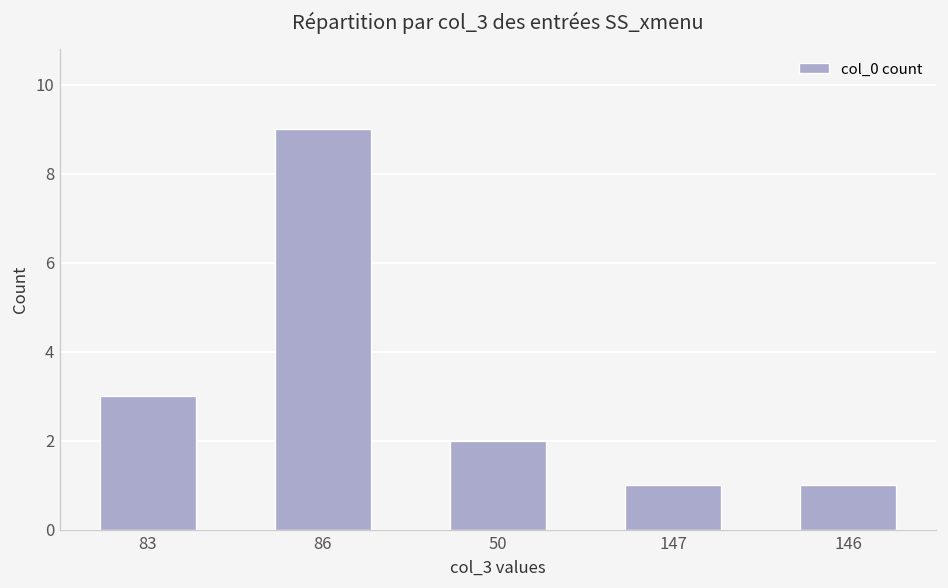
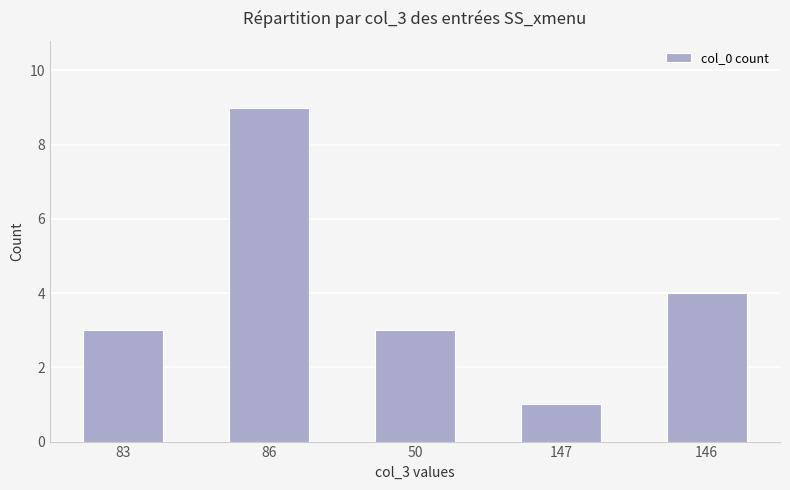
  {
    "83": 3,
    "86": 9,
-   "50": 2,
+   "50": 3,
    "147": 1,
-   "146": 1
+   "146": 4
  }
